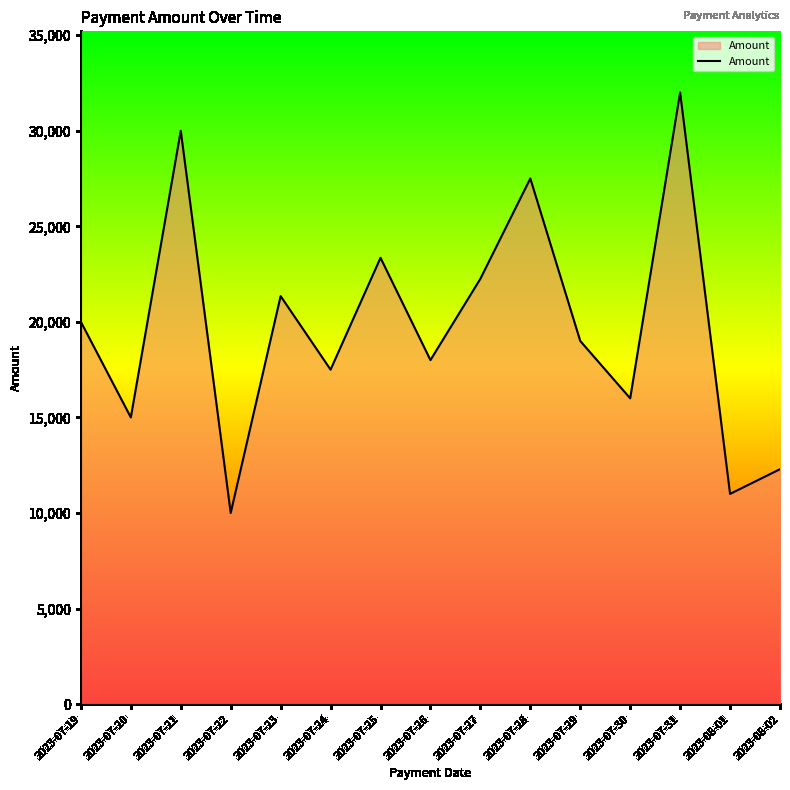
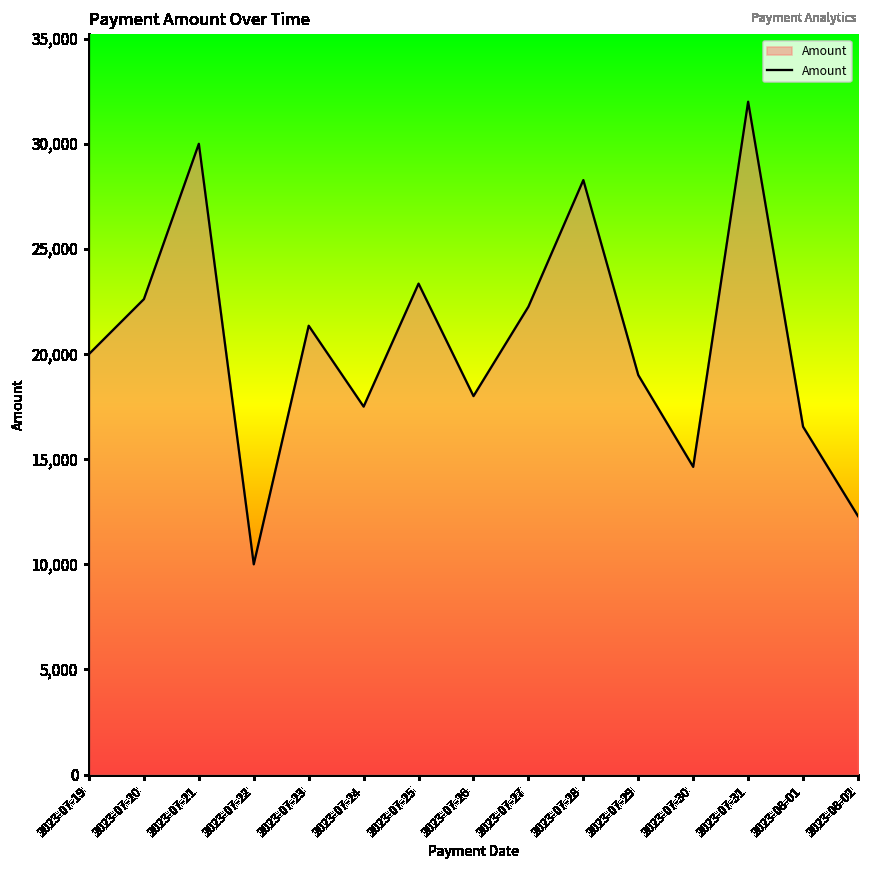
  {
    "2023-07-19": "20,000",
-   "2023-07-20": "15,000",
+   "2023-07-20": "22,600",
    "2023-07-21": "30,000",
    "2023-07-22": "10,000",
    "2023-07-23": "21,300",
    "2023-07-24": "17,500",
    "2023-07-25": "23,300",
    "2023-07-26": "18,000",
    "2023-07-27": "22,300",
-   "2023-07-28": "27,500",
+   "2023-07-28": "28,300",
    "2023-07-29": "19,000",
-   "2023-07-30": "16,000",
+   "2023-07-30": "14,600",
    "2023-07-31": "32,000",
-   "2023-08-01": "11,000",
+   "2023-08-01": "16,500",
    "2023-08-02": "12,300"
  }
